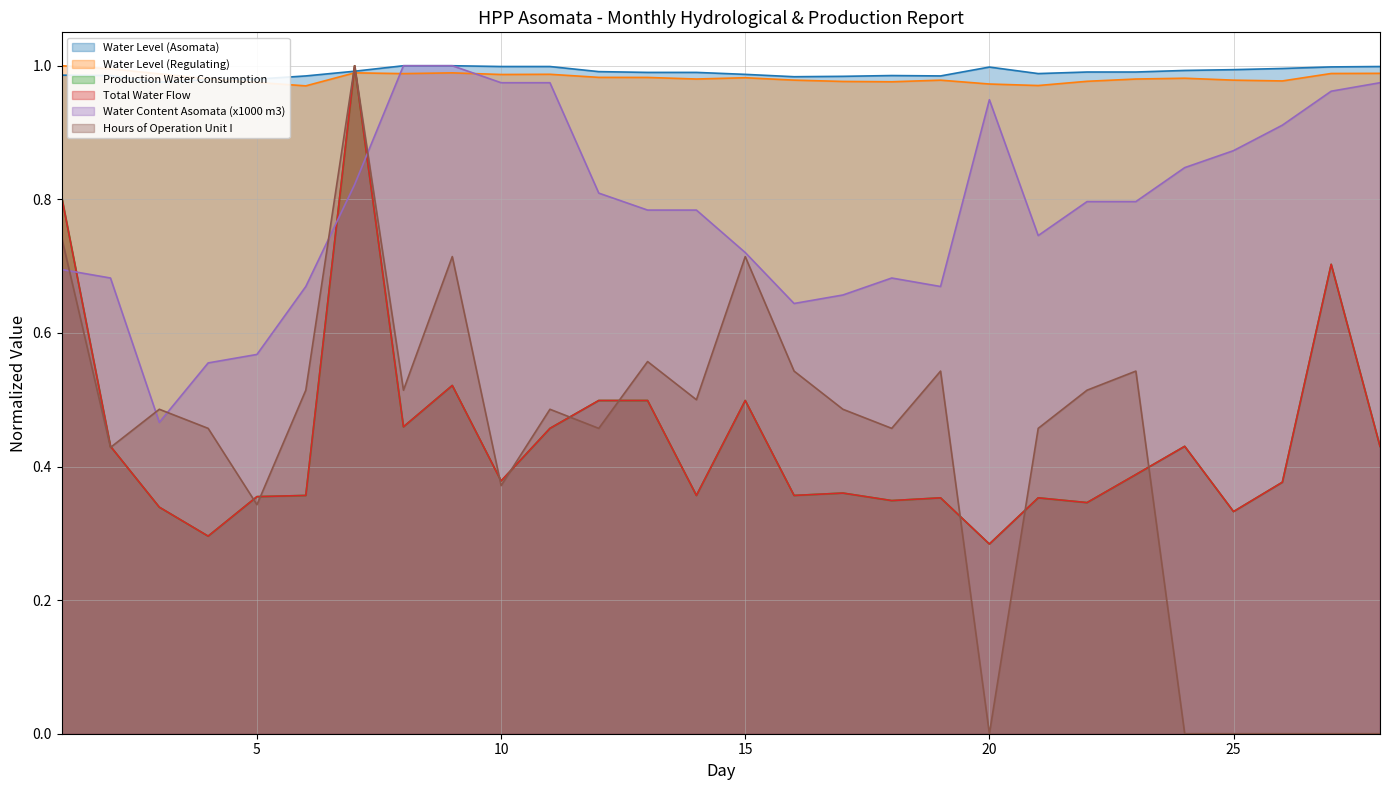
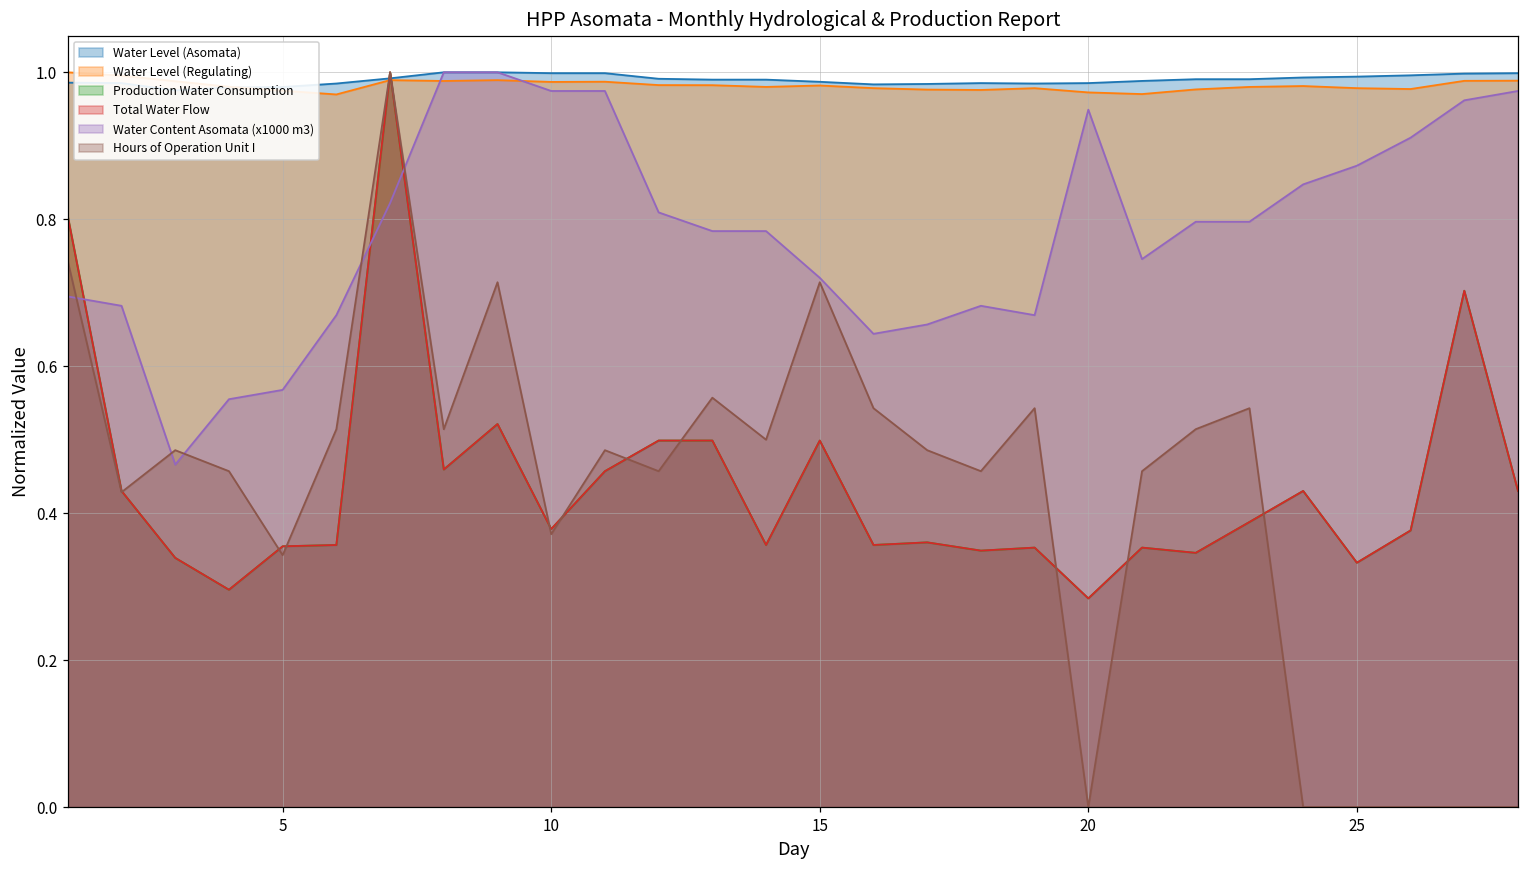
  {
    "Water Level (Asomata)": {
      "10": 1.00,
      "15": 0.99,
-     "20": 1.00,
+     "20": 0.99,
      "25": 0.99
    },
    "Water Content Asomata (x1000 m3)": {
      "5": 0.57,
      "10": 0.97,
      "15": 0.72,
      "20": 0.95,
      "25": 0.87
    }
  }
